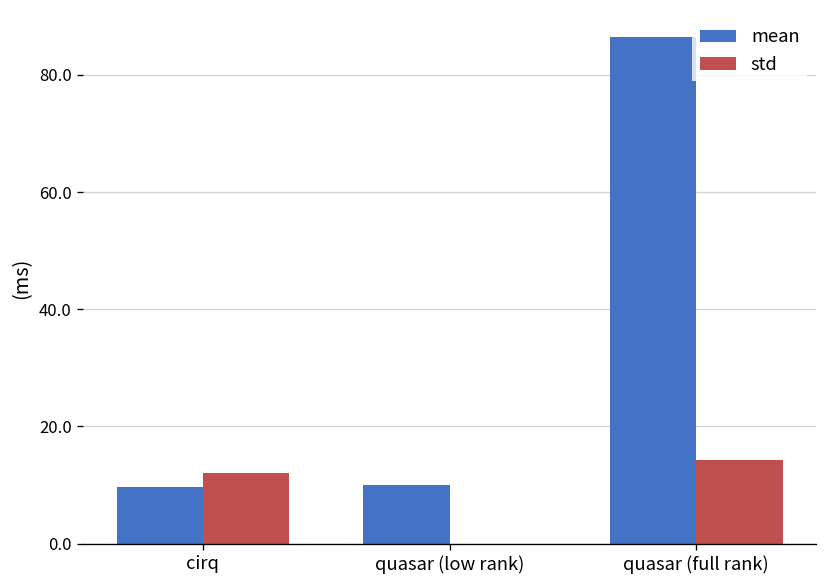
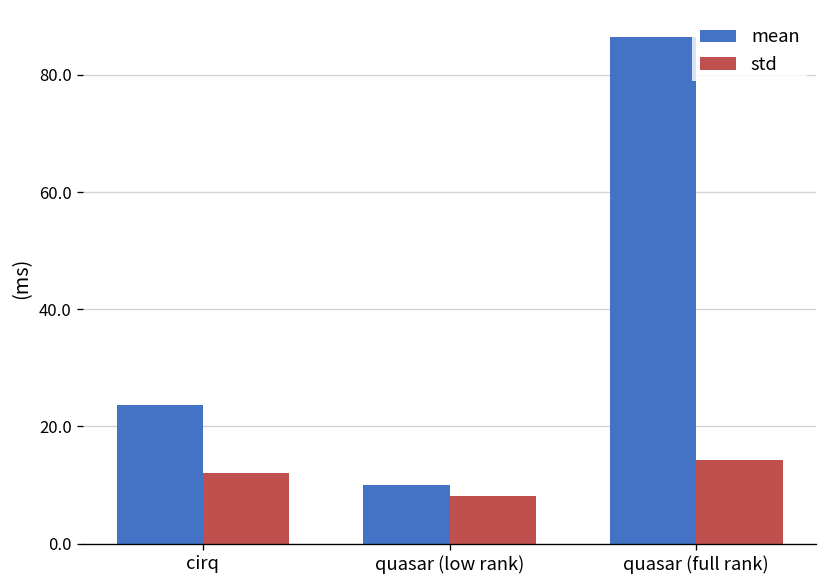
  {
    "mean": {
-     "cirq": 10,
+     "cirq": 24,
      "quasar (low rank)": 10,
      "quasar (full rank)": 86
    },
    "std": {
      "cirq": 12,
-     "quasar (low rank)": 0,
+     "quasar (low rank)": 8,
      "quasar (full rank)": 14
    }
  }
